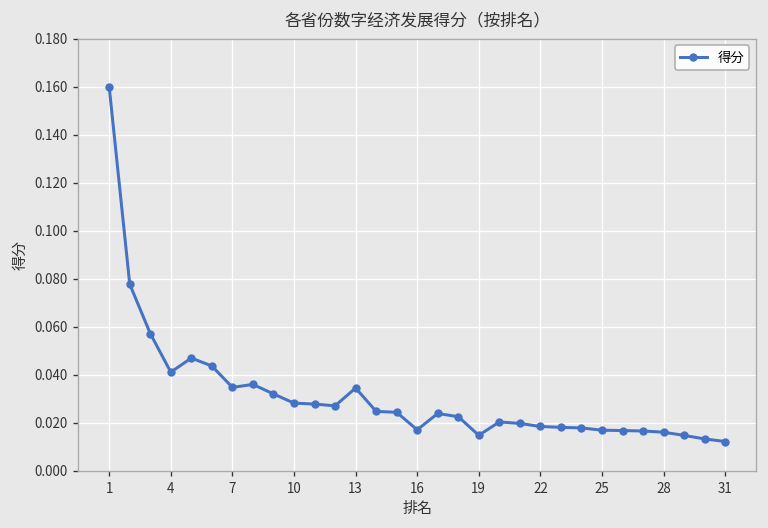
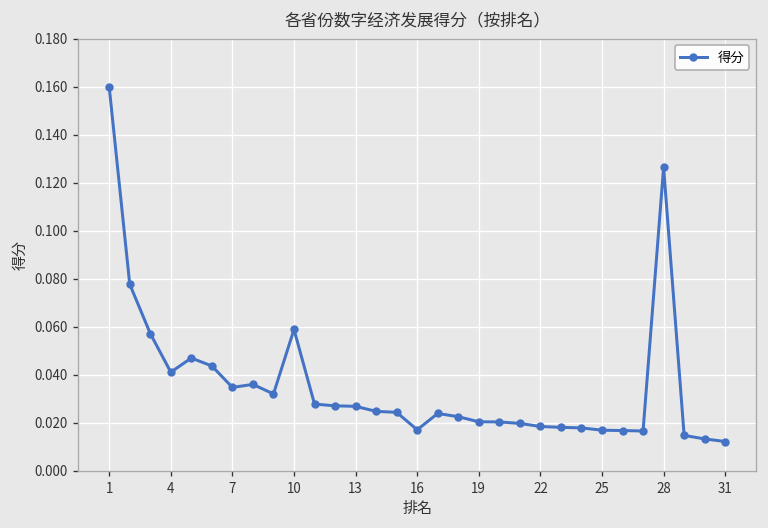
  {
    "1": 0.160,
    "4": 0.041,
    "7": 0.035,
-   "10": 0.028,
-   "13": 0.035,
+   "10": 0.059,
+   "13": 0.027,
    "16": 0.017,
-   "19": 0.015,
+   "19": 0.020,
    "22": 0.018,
    "25": 0.017,
-   "28": 0.016,
+   "28": 0.126,
    "31": 0.012
  }
